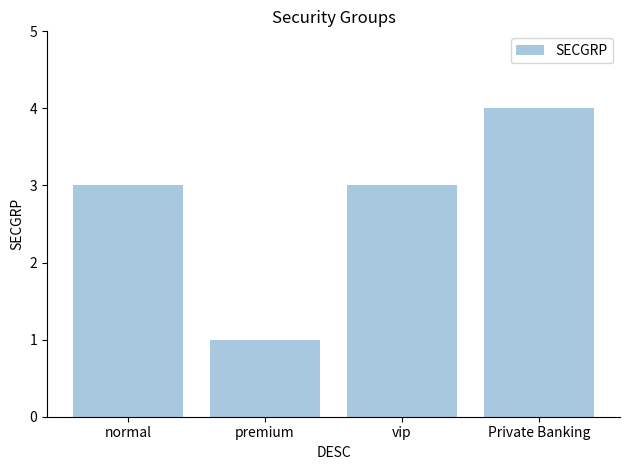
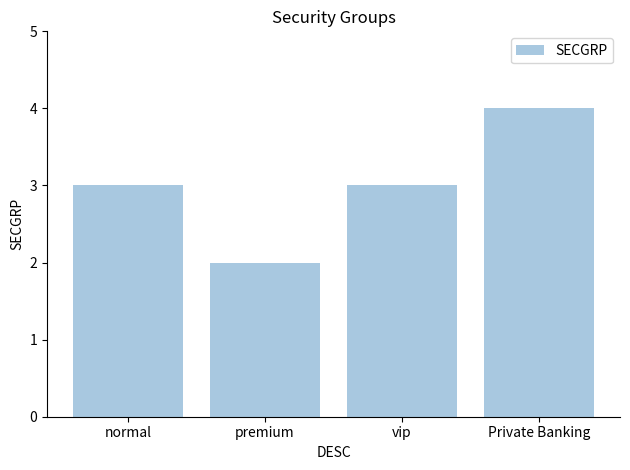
  {
    "normal": 3,
-   "premium": 1,
+   "premium": 2,
    "vip": 3,
    "Private Banking": 4
  }
